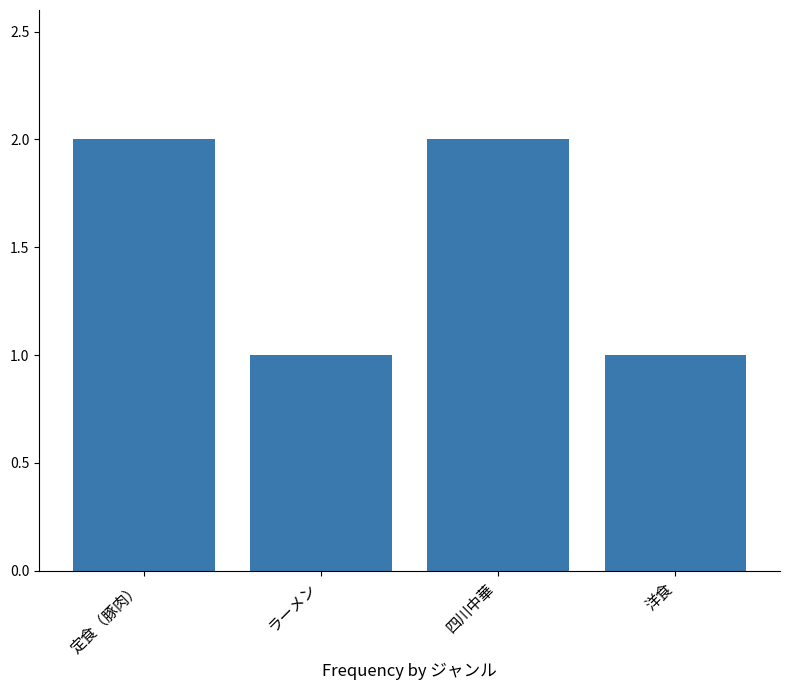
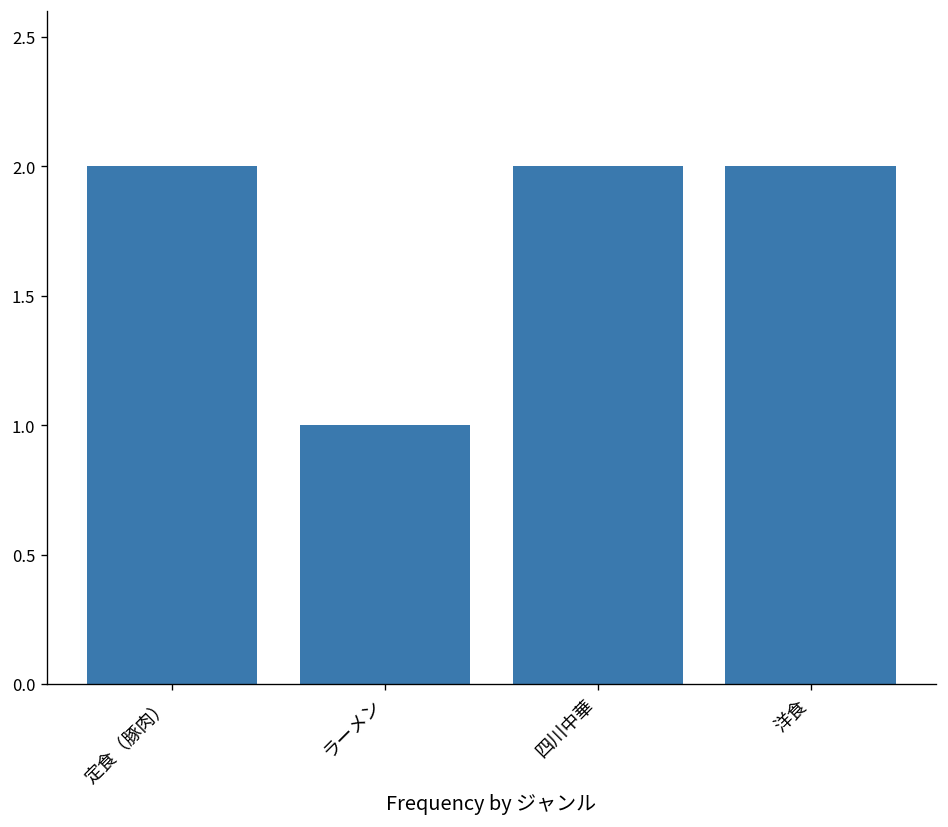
  {
    "定食（豚肉）": 2,
    "ラーメン": 1,
    "四川中華": 2,
-   "洋食": 1
+   "洋食": 2
  }
